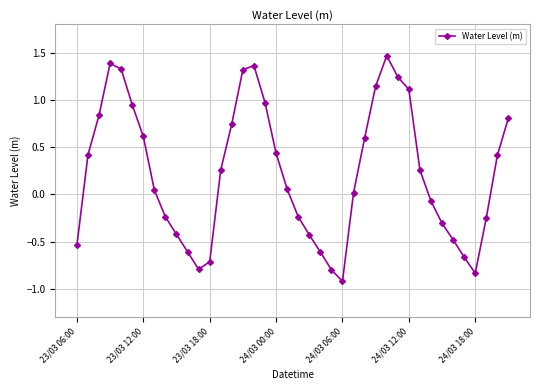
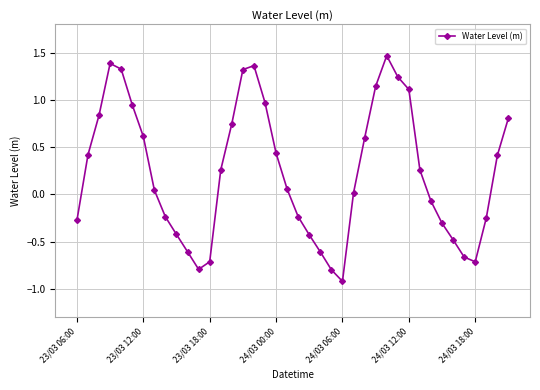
  {
-   "23/03 06:00": -0.5,
+   "23/03 06:00": -0.3,
    "23/03 12:00": 0.6,
    "23/03 18:00": -0.7,
    "24/03 00:00": 0.4,
    "24/03 06:00": -0.9,
    "24/03 12:00": 1.1,
-   "24/03 18:00": -0.8
+   "24/03 18:00": -0.7
  }
